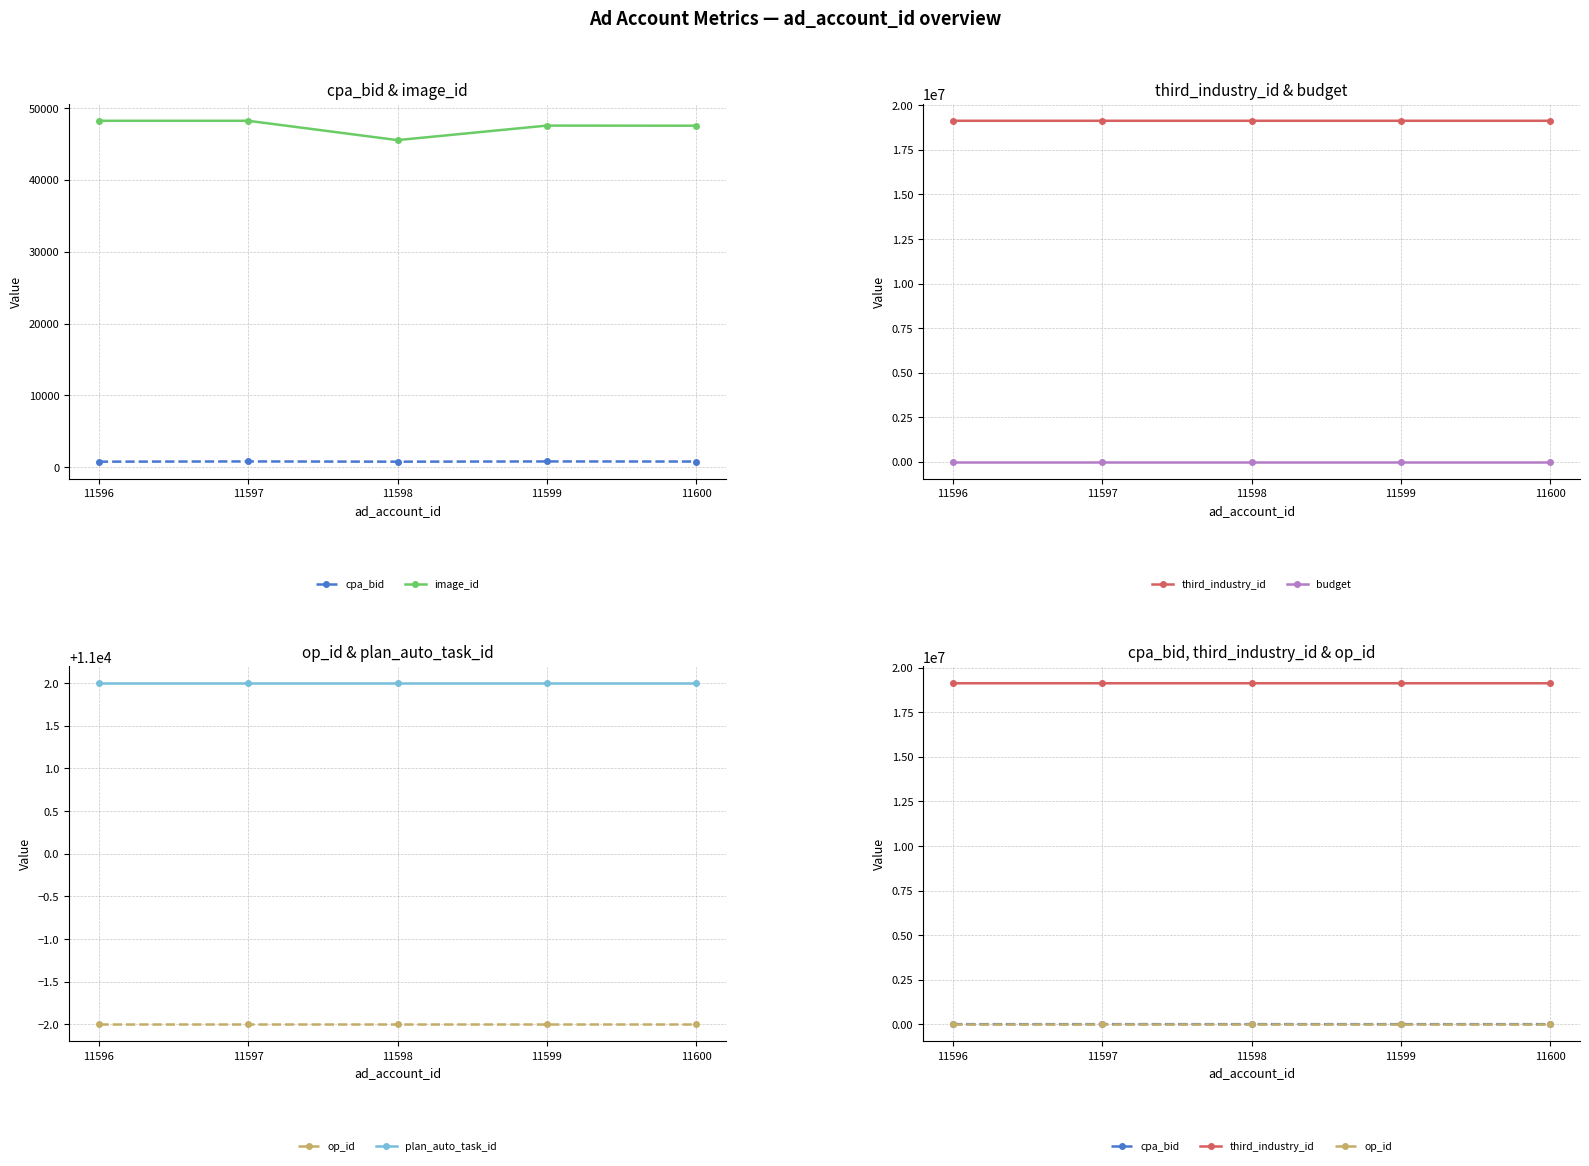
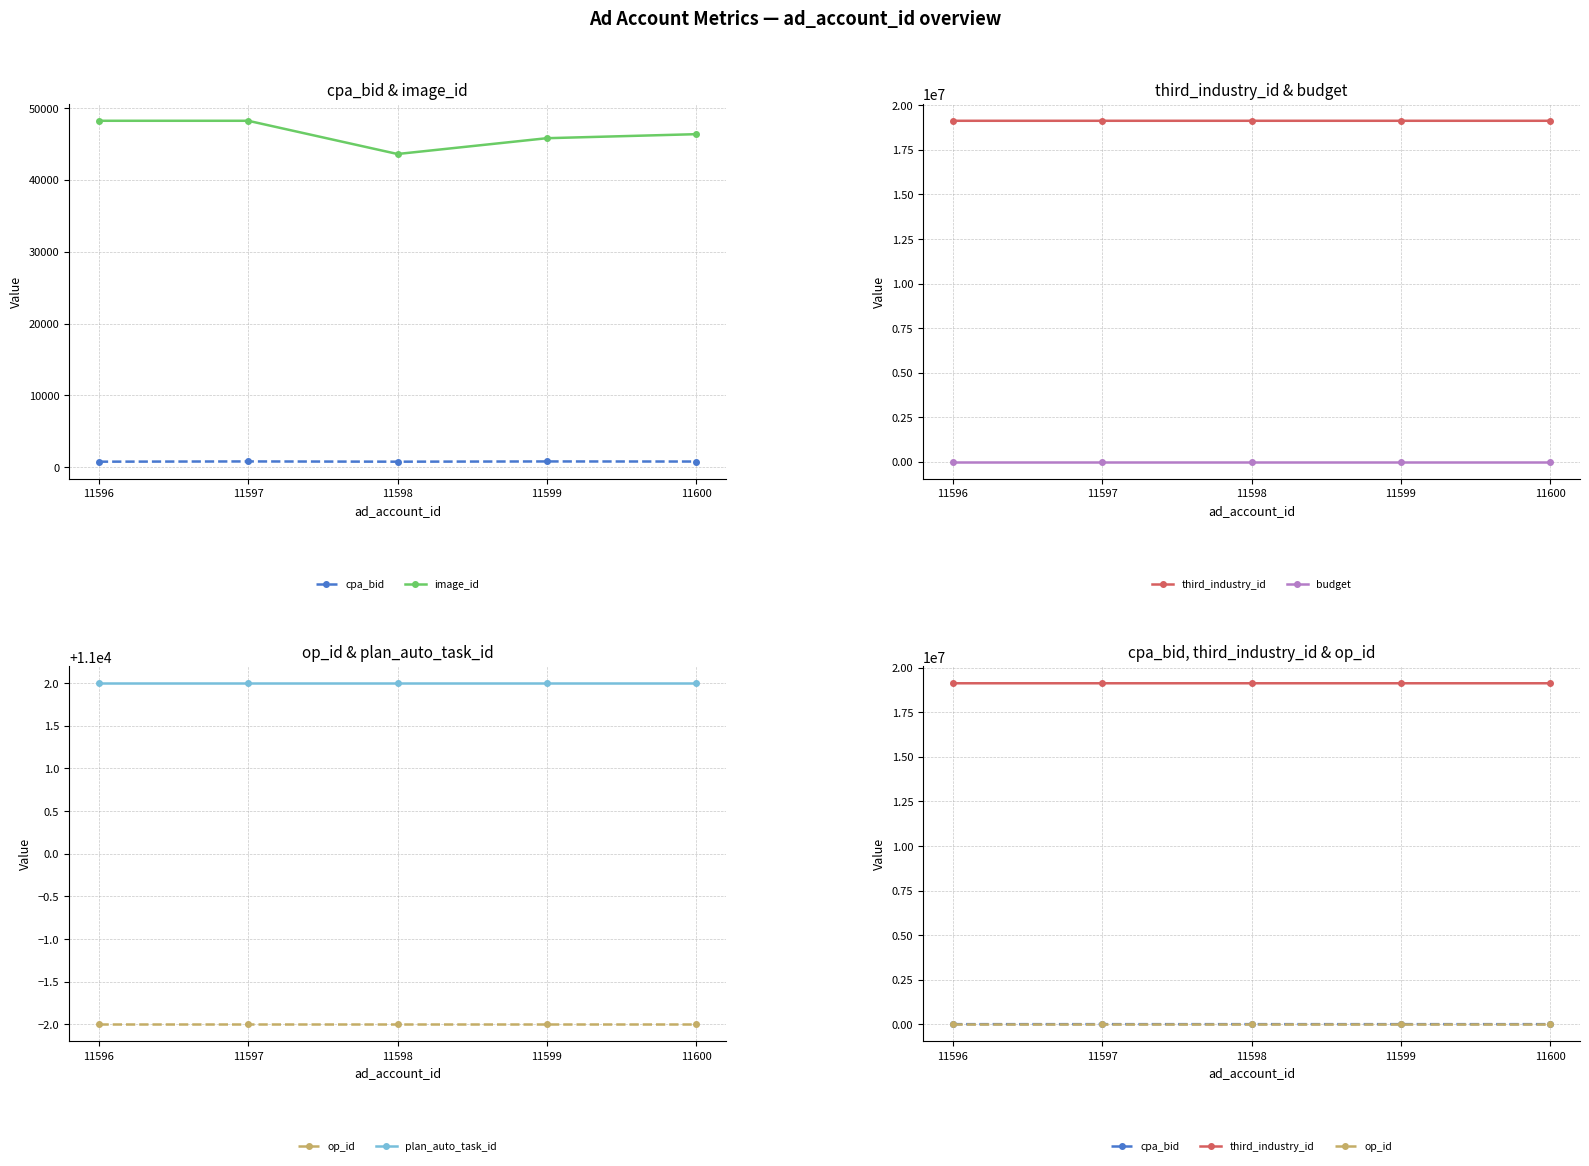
  {
    "cpa_bid & image_id": {
      "cpa_bid": {
        "11596": 1000,
        "11597": 1000,
        "11598": 1000,
        "11599": 1000,
        "11600": 1000
      },
      "image_id": {
        "11596": 48000,
        "11597": 48000,
-       "11598": 46000,
-       "11599": 48000,
-       "11600": 48000
+       "11598": 44000,
+       "11599": 46000,
+       "11600": 46000
      }
    },
    "third_industry_id & budget": {
      "third_industry_id": {
        "11596": 19100000,
        "11597": 19100000,
        "11598": 19100000,
        "11599": 19100000,
        "11600": 19100000
      },
      "budget": {
        "11596": 0,
        "11597": 0,
        "11598": 0,
        "11599": 0,
        "11600": 0
      }
    },
    "op_id & plan_auto_task_id": {
      "op_id": {
        "11596": 10998.0,
        "11597": 10998.0,
        "11598": 10998.0,
        "11599": 10998.0,
        "11600": 10998.0
      },
      "plan_auto_task_id": {
        "11596": 11002.0,
        "11597": 11002.0,
        "11598": 11002.0,
        "11599": 11002.0,
        "11600": 11002.0
      }
    },
    "cpa_bid, third_industry_id & op_id": {
      "op_id": {
        "11596": 0,
        "11597": 0,
        "11598": 0,
        "11599": 0,
        "11600": 0
      },
      "third_industry_id": {
        "11596": 19100000,
        "11597": 19100000,
        "11598": 19100000,
        "11599": 19100000,
        "11600": 19100000
      }
    }
  }
